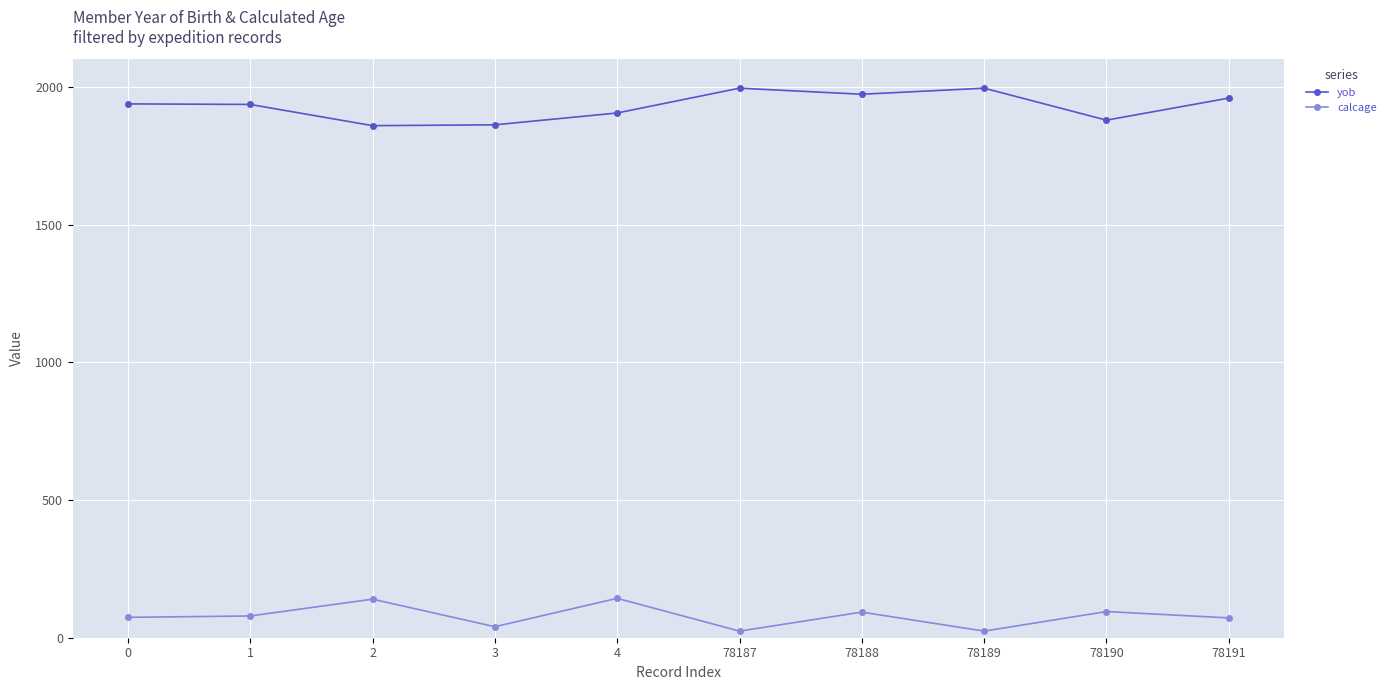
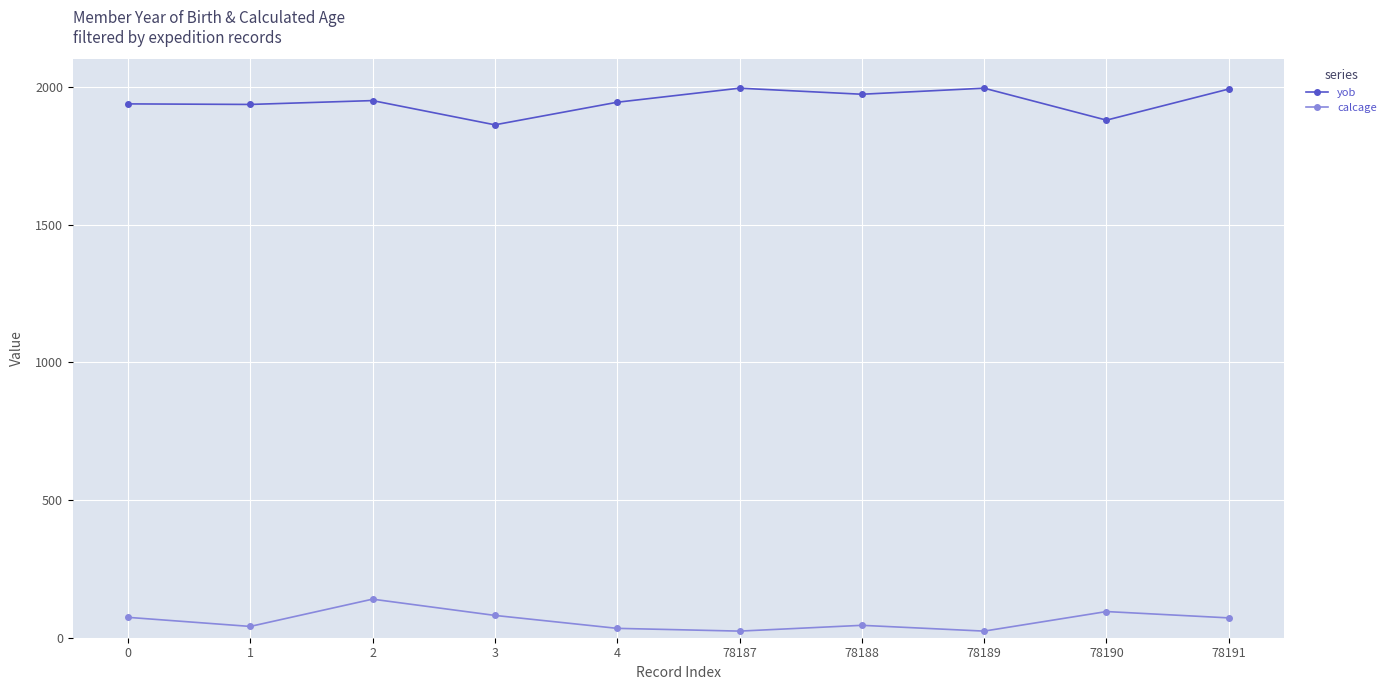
  {
    "yob": {
      "0": 1940,
      "1": 1940,
-     "2": 1860,
+     "2": 1950,
      "3": 1860,
-     "4": 1910,
+     "4": 1940,
      "78187": 2000,
      "78188": 1970,
      "78189": 2000,
      "78190": 1880,
-     "78191": 1960
+     "78191": 1990
    },
    "calcage": {
      "0": 70,
-     "1": 80,
+     "1": 40,
      "2": 140,
-     "3": 40,
-     "4": 140,
+     "3": 80,
+     "4": 30,
      "78187": 20,
-     "78188": 90,
+     "78188": 50,
      "78189": 20,
      "78190": 100,
      "78191": 70
    }
  }
